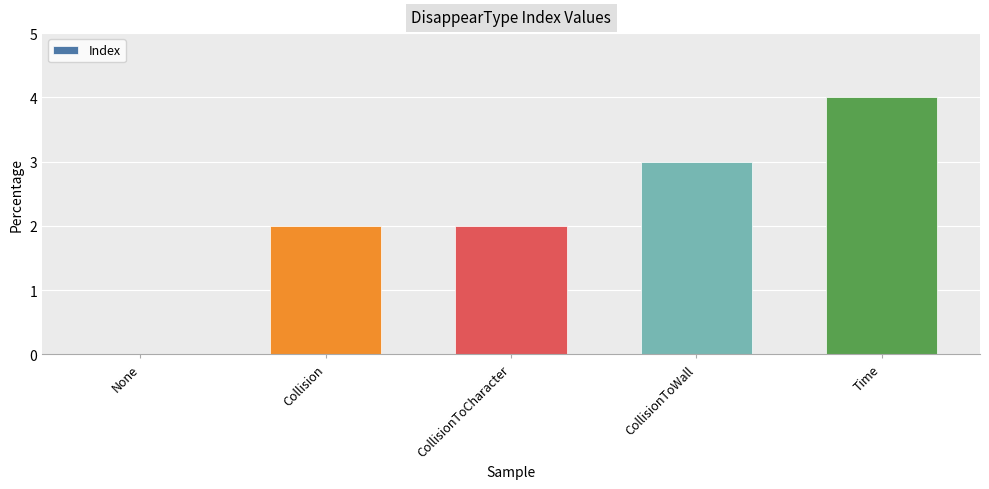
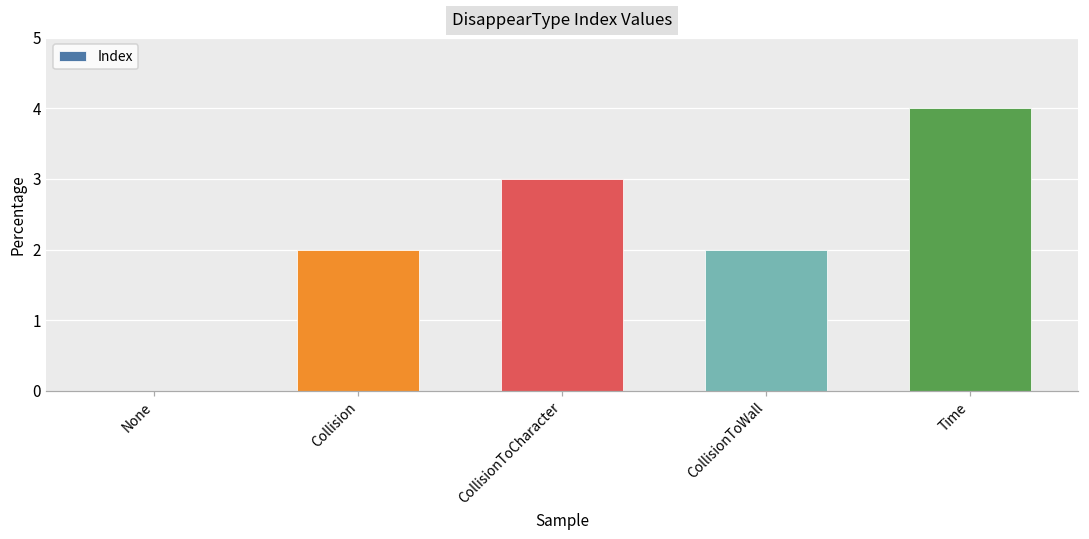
  {
    "None": 0,
    "Collision": 2,
-   "CollisionToCharacter": 2,
-   "CollisionToWall": 3,
+   "CollisionToCharacter": 3,
+   "CollisionToWall": 2,
    "Time": 4
  }
